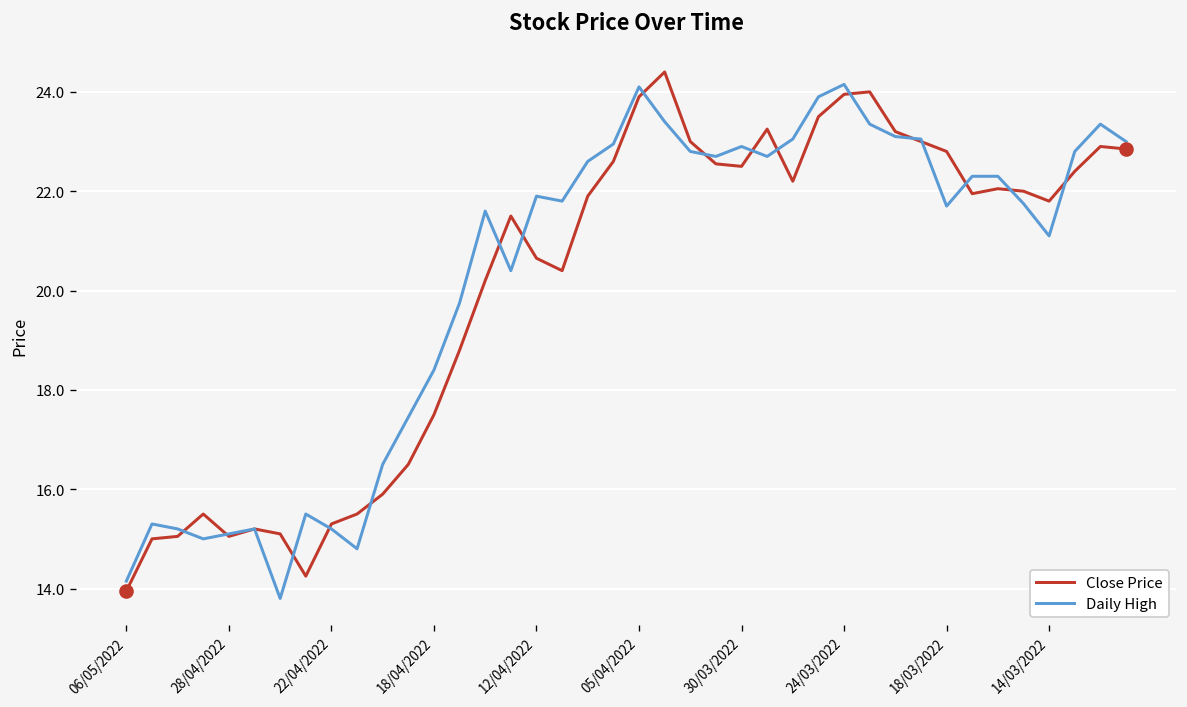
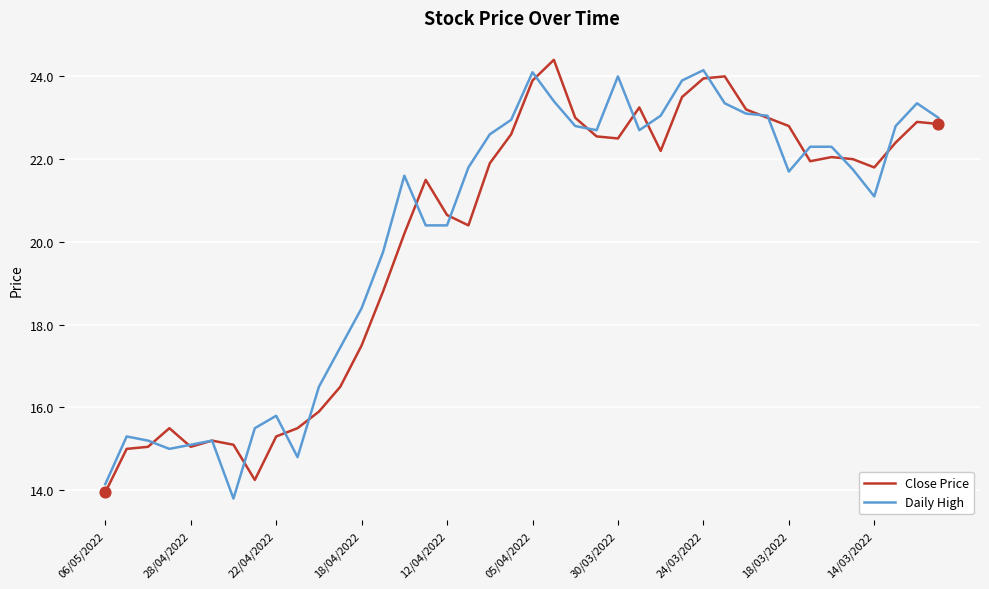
  {
    "Daily High": {
      "06/05/2022": 14.2,
-     "22/04/2022": 15.2,
+     "22/04/2022": 15.8,
      "18/04/2022": 18.4,
-     "12/04/2022": 21.9,
+     "12/04/2022": 20.4,
      "05/04/2022": 24.1,
-     "30/03/2022": 22.9,
+     "30/03/2022": 24.0,
      "24/03/2022": 24.2,
      "18/03/2022": 21.7,
      "14/03/2022": 21.1
    }
  }
